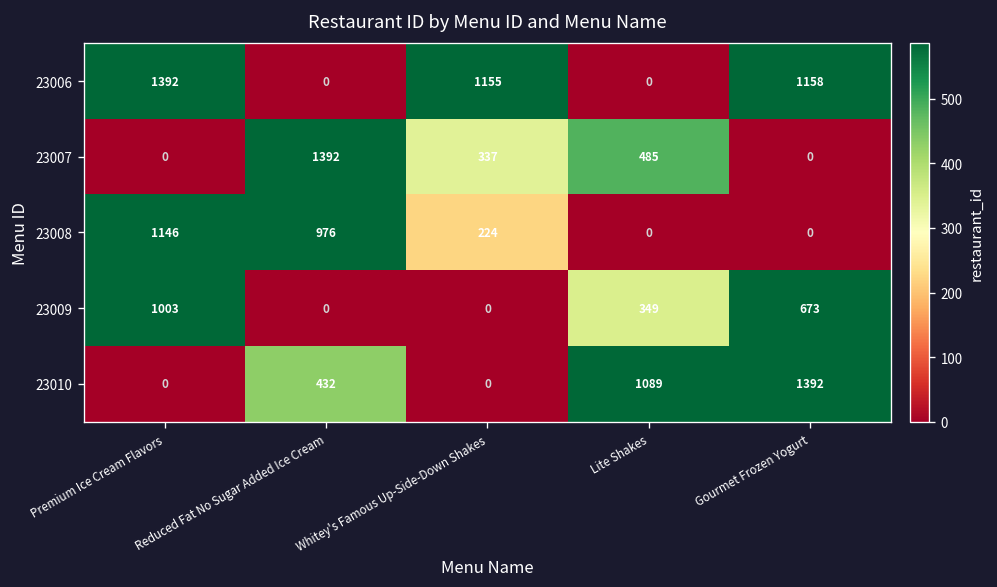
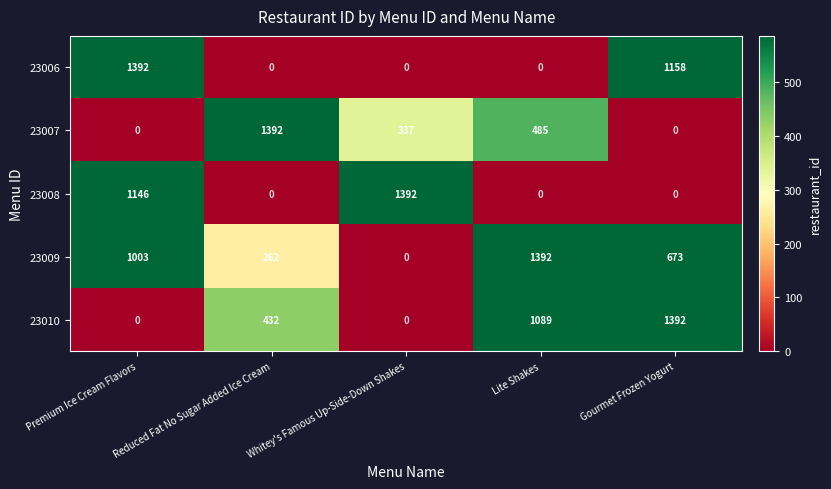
  {
    "23006": {
      "Premium Ice Cream Flavors": 1392,
      "Reduced Fat No Sugar Added Ice Cream": 0,
-     "Whitey's Famous Up-Side-Down Shakes": 1155,
+     "Whitey's Famous Up-Side-Down Shakes": 0,
      "Lite Shakes": 0,
      "Gourmet Frozen Yogurt": 1158
    },
    "23007": {
      "Premium Ice Cream Flavors": 0,
      "Reduced Fat No Sugar Added Ice Cream": 1392,
      "Whitey's Famous Up-Side-Down Shakes": 337,
      "Lite Shakes": 485,
      "Gourmet Frozen Yogurt": 0
    },
    "23008": {
      "Premium Ice Cream Flavors": 1146,
-     "Reduced Fat No Sugar Added Ice Cream": 976,
-     "Whitey's Famous Up-Side-Down Shakes": 224,
+     "Reduced Fat No Sugar Added Ice Cream": 0,
+     "Whitey's Famous Up-Side-Down Shakes": 1392,
      "Lite Shakes": 0,
      "Gourmet Frozen Yogurt": 0
    },
    "23009": {
      "Premium Ice Cream Flavors": 1003,
-     "Reduced Fat No Sugar Added Ice Cream": 0,
+     "Reduced Fat No Sugar Added Ice Cream": 262,
      "Whitey's Famous Up-Side-Down Shakes": 0,
-     "Lite Shakes": 349,
+     "Lite Shakes": 1392,
      "Gourmet Frozen Yogurt": 673
    },
    "23010": {
      "Premium Ice Cream Flavors": 0,
      "Reduced Fat No Sugar Added Ice Cream": 432,
      "Whitey's Famous Up-Side-Down Shakes": 0,
      "Lite Shakes": 1089,
      "Gourmet Frozen Yogurt": 1392
    }
  }
